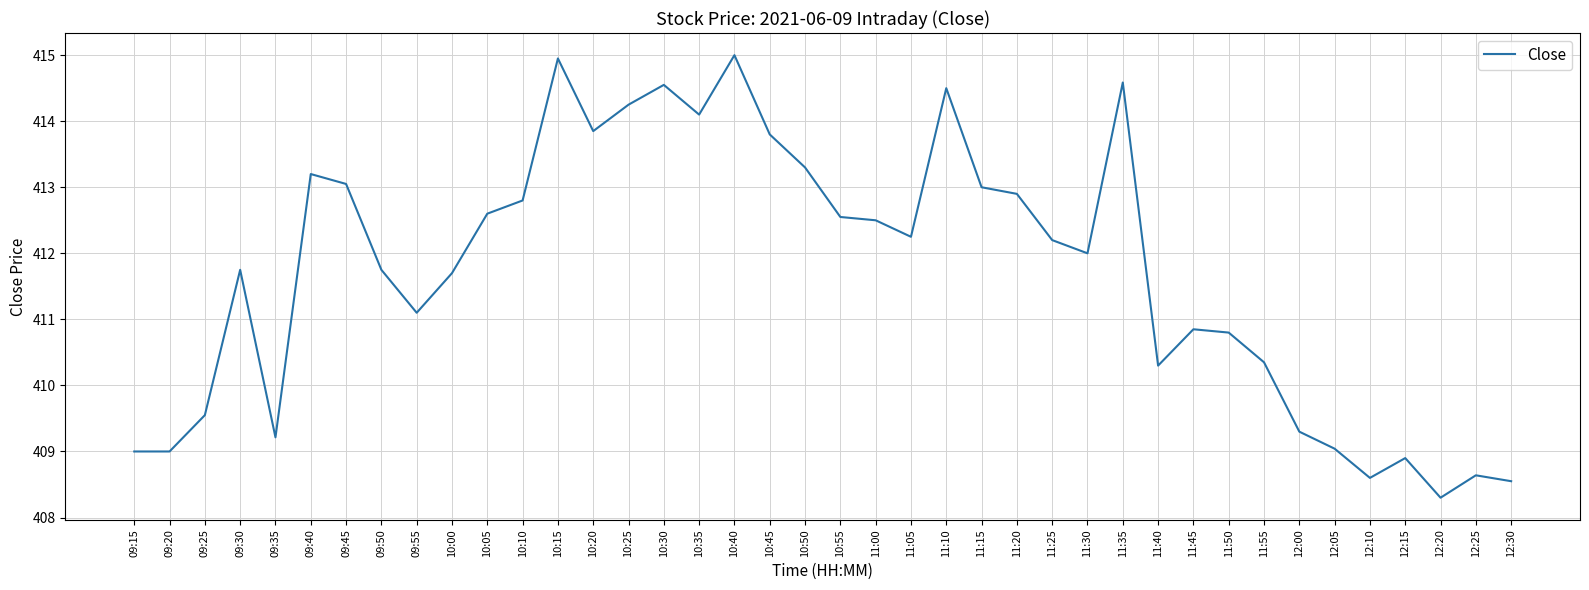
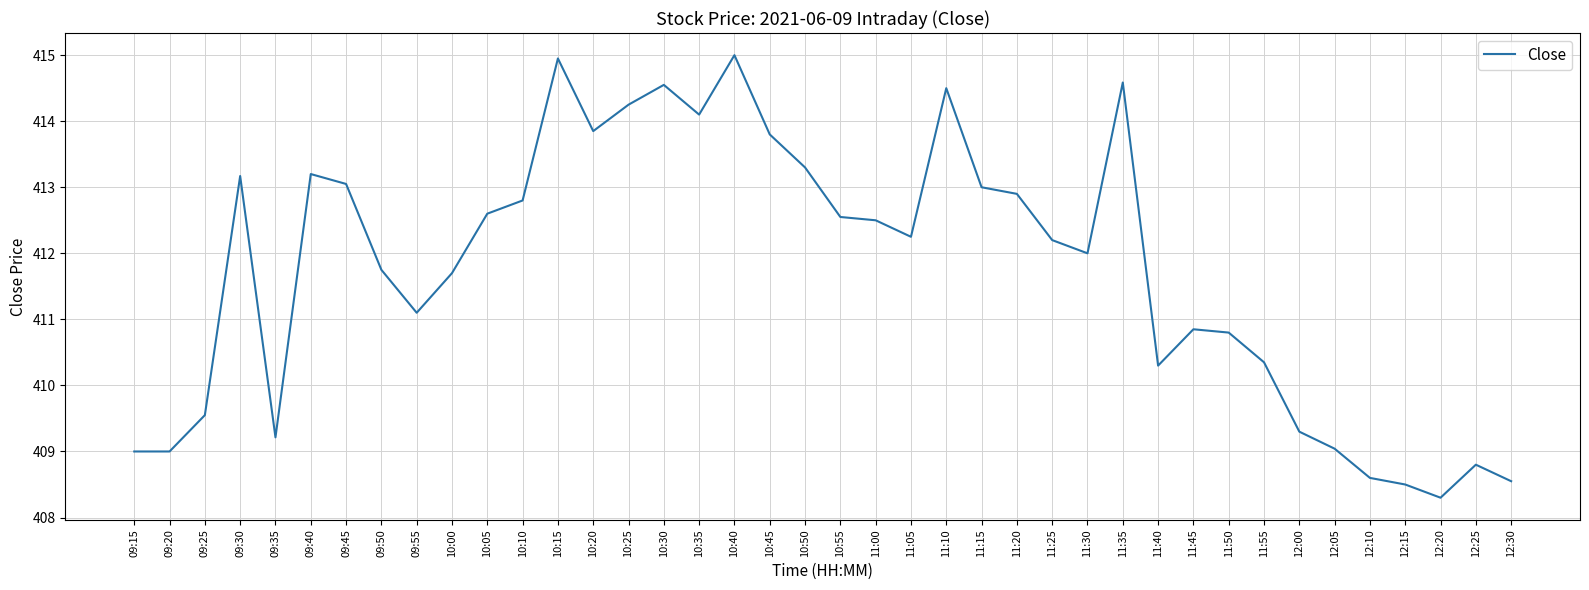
  {
    "09:15": 409.0,
    "09:20": 409.0,
    "09:25": 409.5,
-   "09:30": 411.8,
+   "09:30": 413.2,
    "09:35": 409.2,
    "09:40": 413.2,
    "09:45": 413.0,
    "09:50": 411.8,
    "09:55": 411.1,
    "10:00": 411.7,
    "10:05": 412.6,
    "10:10": 412.8,
    "10:15": 415.0,
    "10:20": 413.9,
    "10:25": 414.3,
    "10:30": 414.5,
    "10:35": 414.1,
    "10:40": 415.0,
    "10:45": 413.8,
    "10:50": 413.3,
    "10:55": 412.5,
    "11:00": 412.5,
    "11:05": 412.3,
    "11:10": 414.5,
    "11:15": 413.0,
    "11:20": 412.9,
    "11:25": 412.2,
    "11:30": 412.0,
    "11:35": 414.6,
    "11:40": 410.3,
    "11:45": 410.9,
    "11:50": 410.8,
    "11:55": 410.4,
    "12:00": 409.3,
    "12:05": 409.0,
    "12:10": 408.6,
-   "12:15": 408.9,
+   "12:15": 408.5,
    "12:20": 408.3,
-   "12:25": 408.6,
+   "12:25": 408.8,
    "12:30": 408.5
  }
